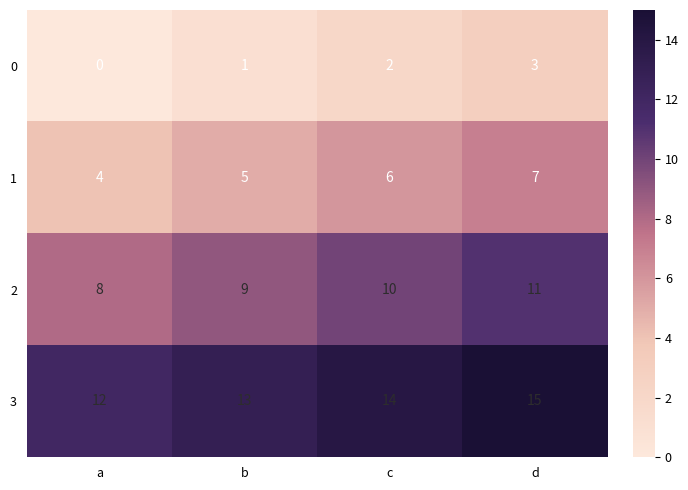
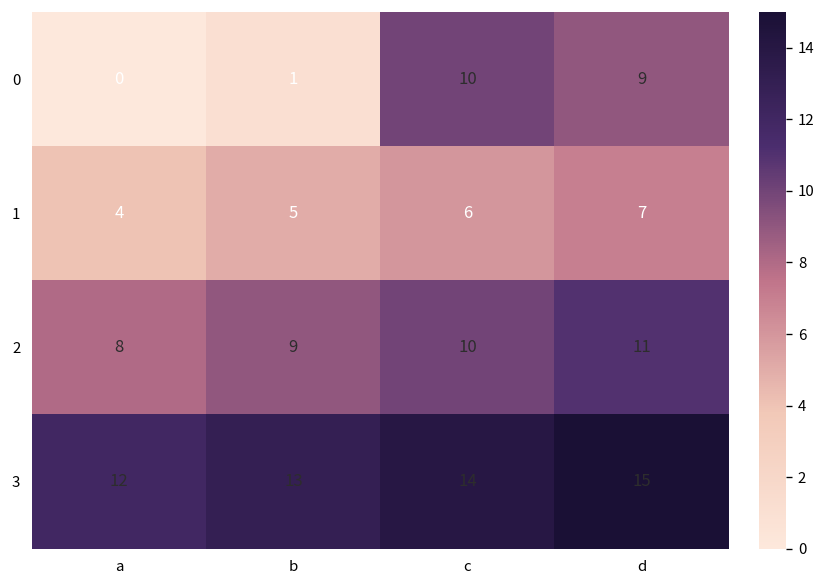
  {
    "0": {
-     "c": 2,
-     "d": 3
+     "c": 10,
+     "d": 9
    },
    "1": {
      "a": 4,
      "b": 5,
      "c": 6,
      "d": 7
    },
    "2": {
      "a": 8,
      "b": 9,
      "c": 10,
      "d": 11
    },
    "3": {
      "a": 12
    }
  }
